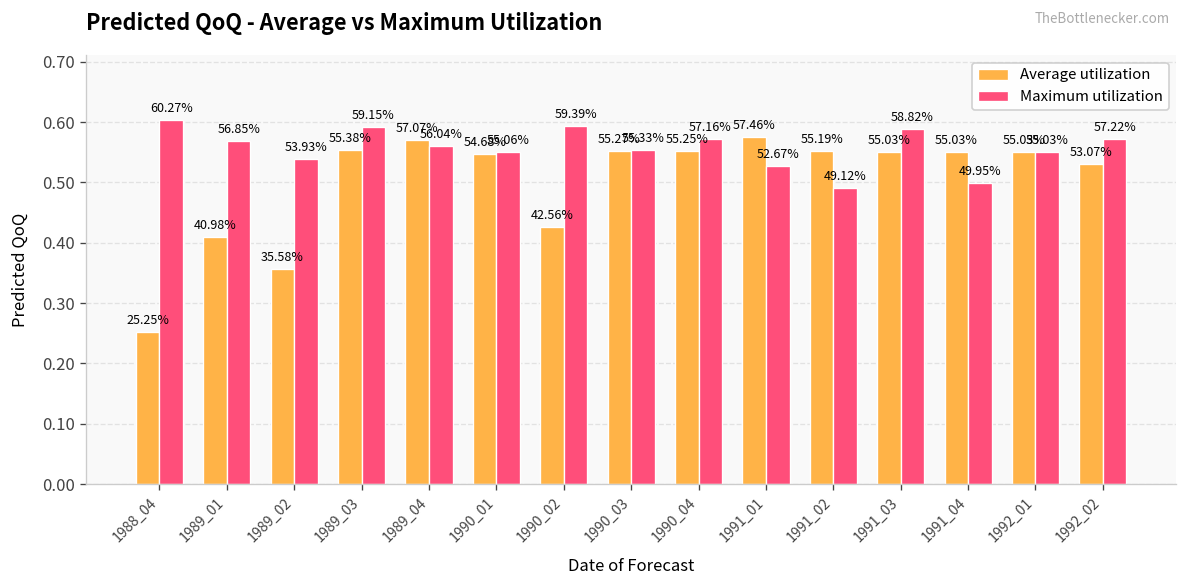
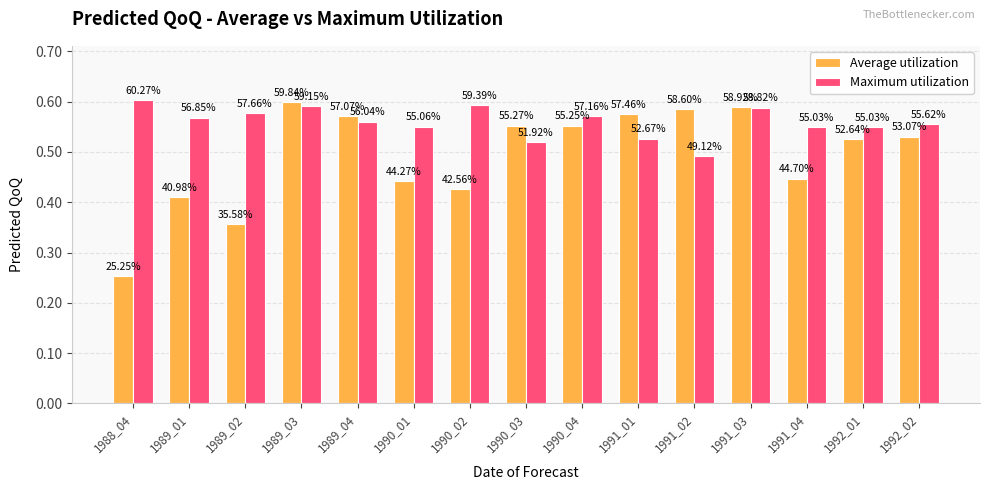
  {
    "Average utilization": {
      "1988_04": "25.25%",
      "1989_01": "40.98%",
      "1989_02": "35.58%",
-     "1989_03": "55.38%",
-     "1990_01": "54.68%",
+     "1989_03": "59.84%",
+     "1990_01": "44.27%",
      "1990_02": "42.56%",
      "1990_03": "55.27%",
      "1990_04": "55.25%",
      "1991_01": "57.46%",
-     "1991_02": "55.19%",
-     "1991_03": "55.03%",
-     "1991_04": "55.03%",
-     "1992_01": "55.03%",
+     "1991_02": "58.60%",
+     "1991_03": "58.92%",
+     "1991_04": "44.70%",
+     "1992_01": "52.64%",
      "1992_02": "53.07%"
    },
    "Maximum utilization": {
      "1988_04": "60.27%",
      "1989_01": "56.85%",
-     "1989_02": "53.93%",
+     "1989_02": "57.66%",
      "1990_01": "55.06%",
      "1990_02": "59.39%",
-     "1990_03": "55.33%",
+     "1990_03": "51.92%",
      "1990_04": "57.16%",
      "1991_01": "52.67%",
      "1991_02": "49.12%",
-     "1991_04": "49.95%",
+     "1991_04": "55.03%",
      "1992_01": "55.03%",
-     "1992_02": "57.22%"
+     "1992_02": "55.62%"
    }
  }
